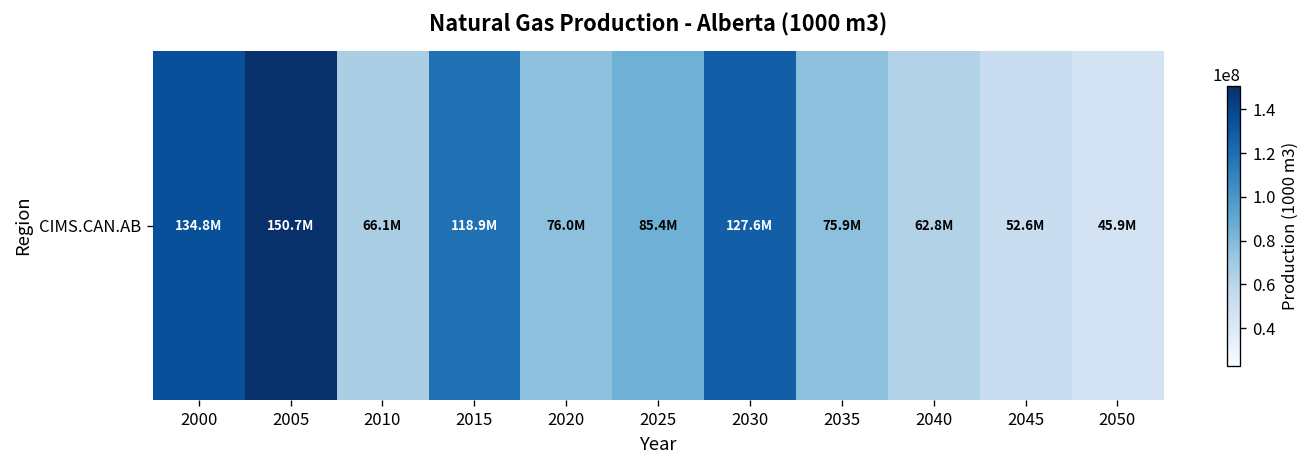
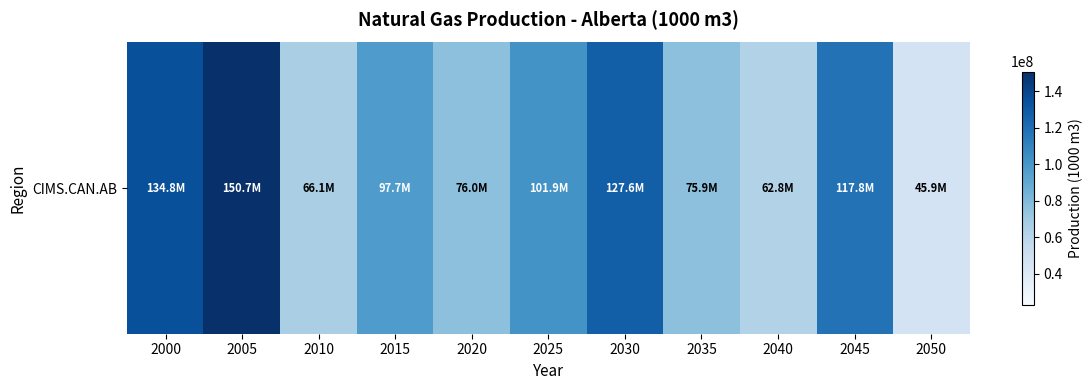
  {
    "CIMS.CAN.AB": {
      "2000": "134.8M",
      "2005": "150.7M",
      "2010": "66.1M",
-     "2015": "118.9M",
+     "2015": "97.7M",
      "2020": "76.0M",
-     "2025": "85.4M",
+     "2025": "101.9M",
      "2030": "127.6M",
      "2035": "75.9M",
      "2040": "62.8M",
-     "2045": "52.6M",
+     "2045": "117.8M",
      "2050": "45.9M"
    }
  }
